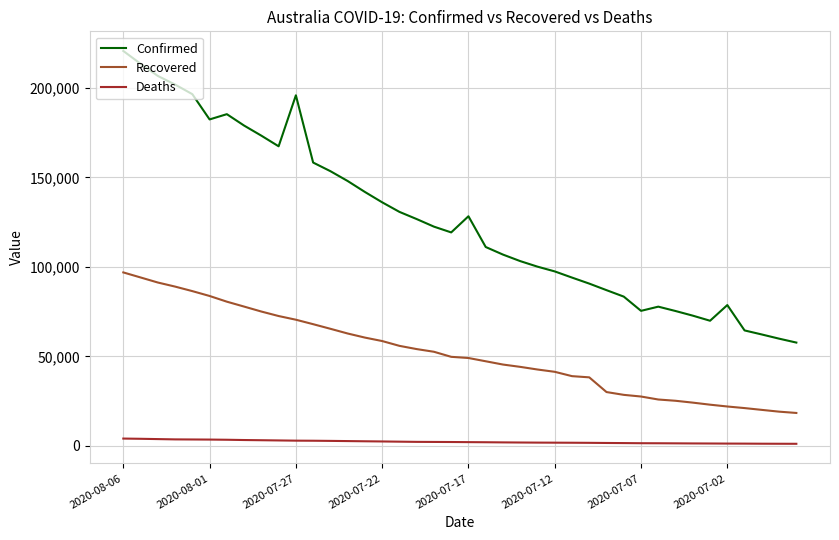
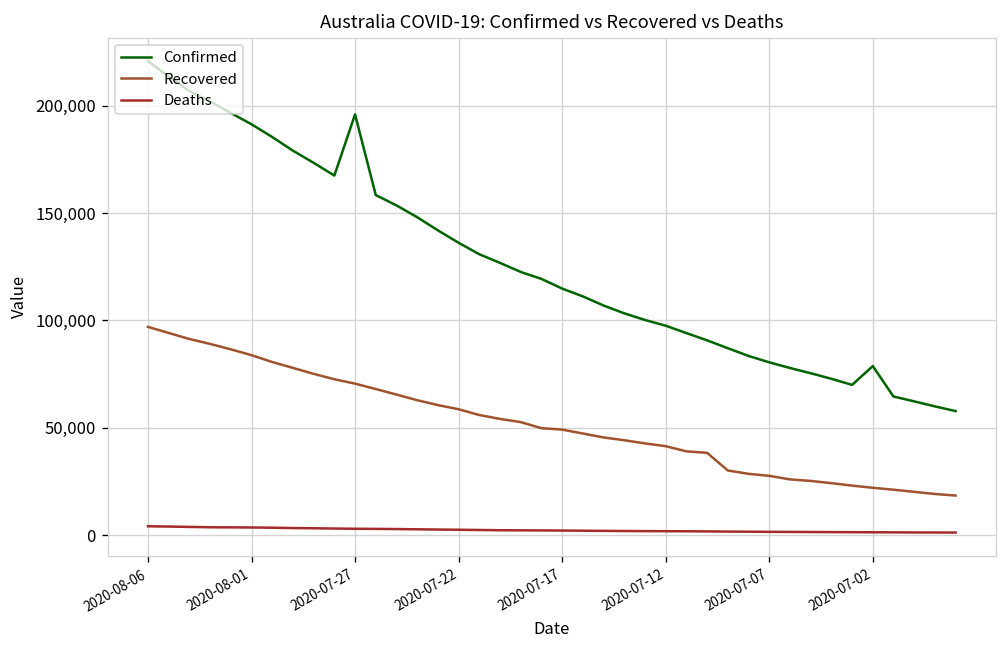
  {
    "Confirmed": {
-     "2020-08-01": "182,000",
+     "2020-08-01": "191,000",
      "2020-07-27": "196,000",
      "2020-07-22": "136,000",
-     "2020-07-17": "128,000",
+     "2020-07-17": "115,000",
      "2020-07-12": "98,000",
-     "2020-07-07": "75,000",
+     "2020-07-07": "80,000",
      "2020-07-02": "79,000"
    }
  }
